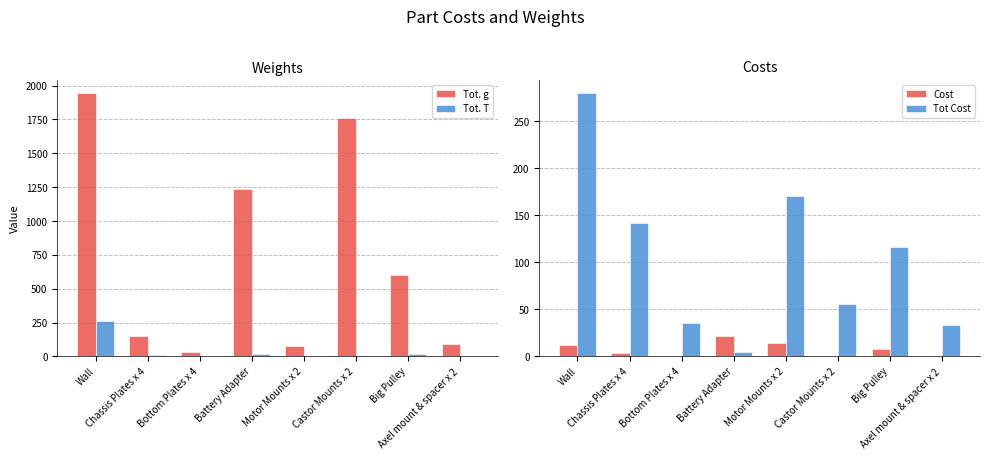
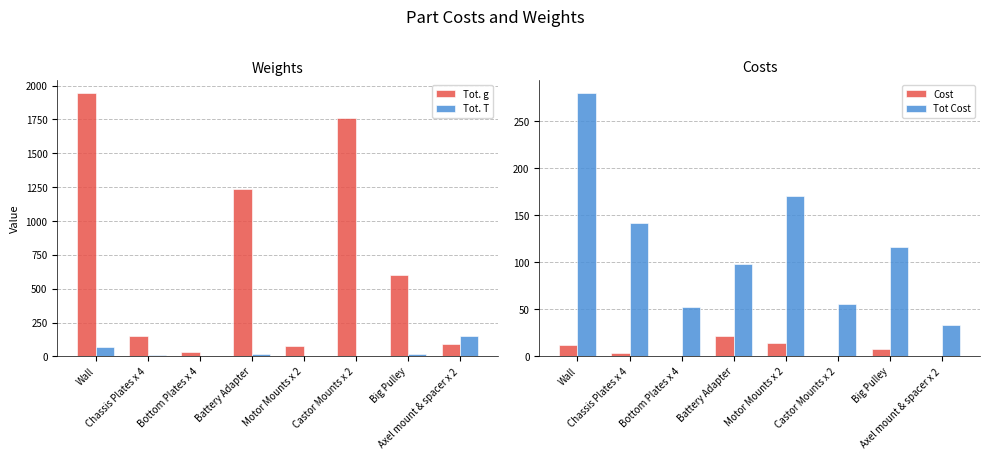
  {
    "Weights": {
      "Tot. g": {
        "Wall": 1940,
        "Chassis Plates x 4": 150,
        "Bottom Plates x 4": 30,
        "Battery Adapter": 1240,
        "Motor Mounts x 2": 80,
        "Castor Mounts x 2": 1760,
        "Big Pulley": 600,
        "Axel mount & spacer x 2": 90
      },
      "Tot. T": {
-       "Wall": 260,
+       "Wall": 70,
        "Battery Adapter": 20,
        "Big Pulley": 20,
-       "Axel mount & spacer x 2": 0
+       "Axel mount & spacer x 2": 150
      }
    },
    "Costs": {
      "Cost": {
        "Wall": 10,
        "Chassis Plates x 4": 0,
        "Battery Adapter": 20,
        "Motor Mounts x 2": 10,
        "Big Pulley": 10
      },
      "Tot Cost": {
        "Wall": 280,
        "Chassis Plates x 4": 140,
-       "Bottom Plates x 4": 40,
-       "Battery Adapter": 10,
+       "Bottom Plates x 4": 50,
+       "Battery Adapter": 100,
        "Motor Mounts x 2": 170,
        "Castor Mounts x 2": 60,
        "Big Pulley": 120,
        "Axel mount & spacer x 2": 30
      }
    }
  }
